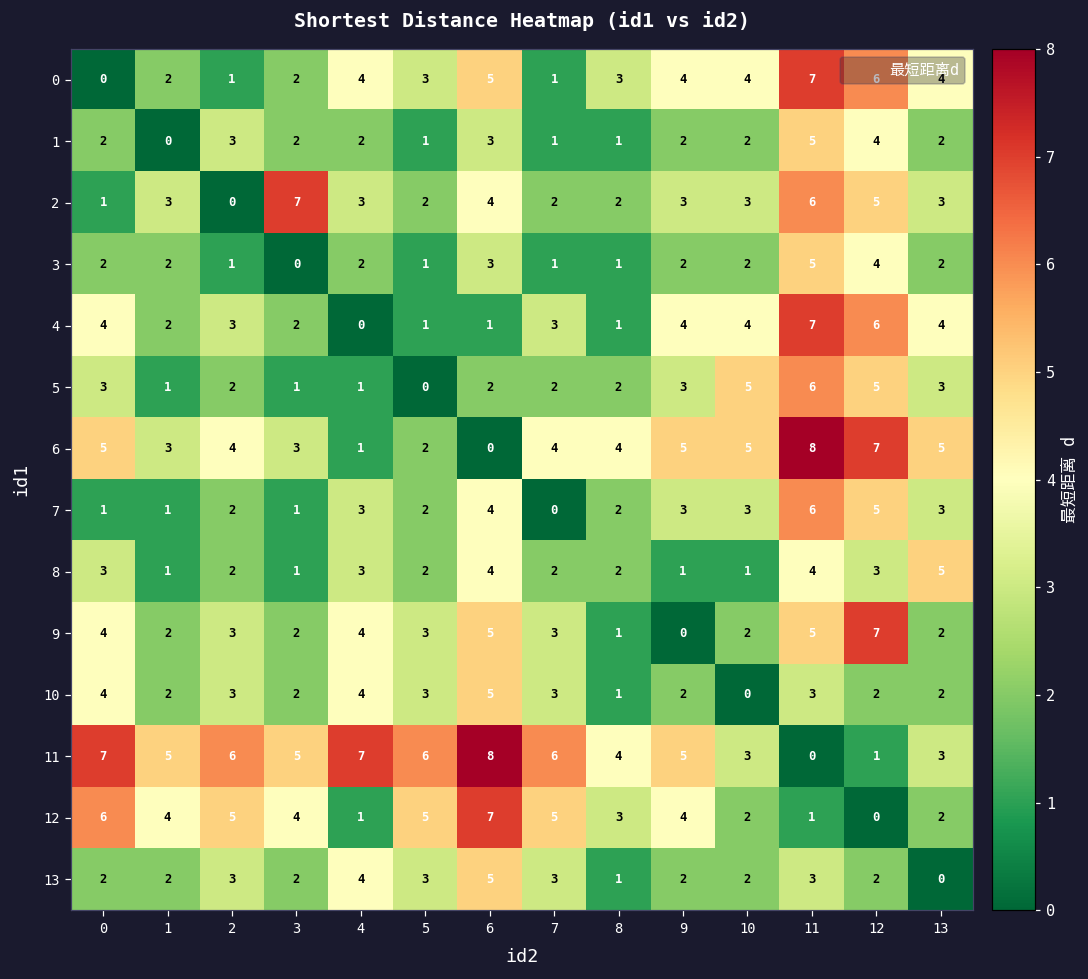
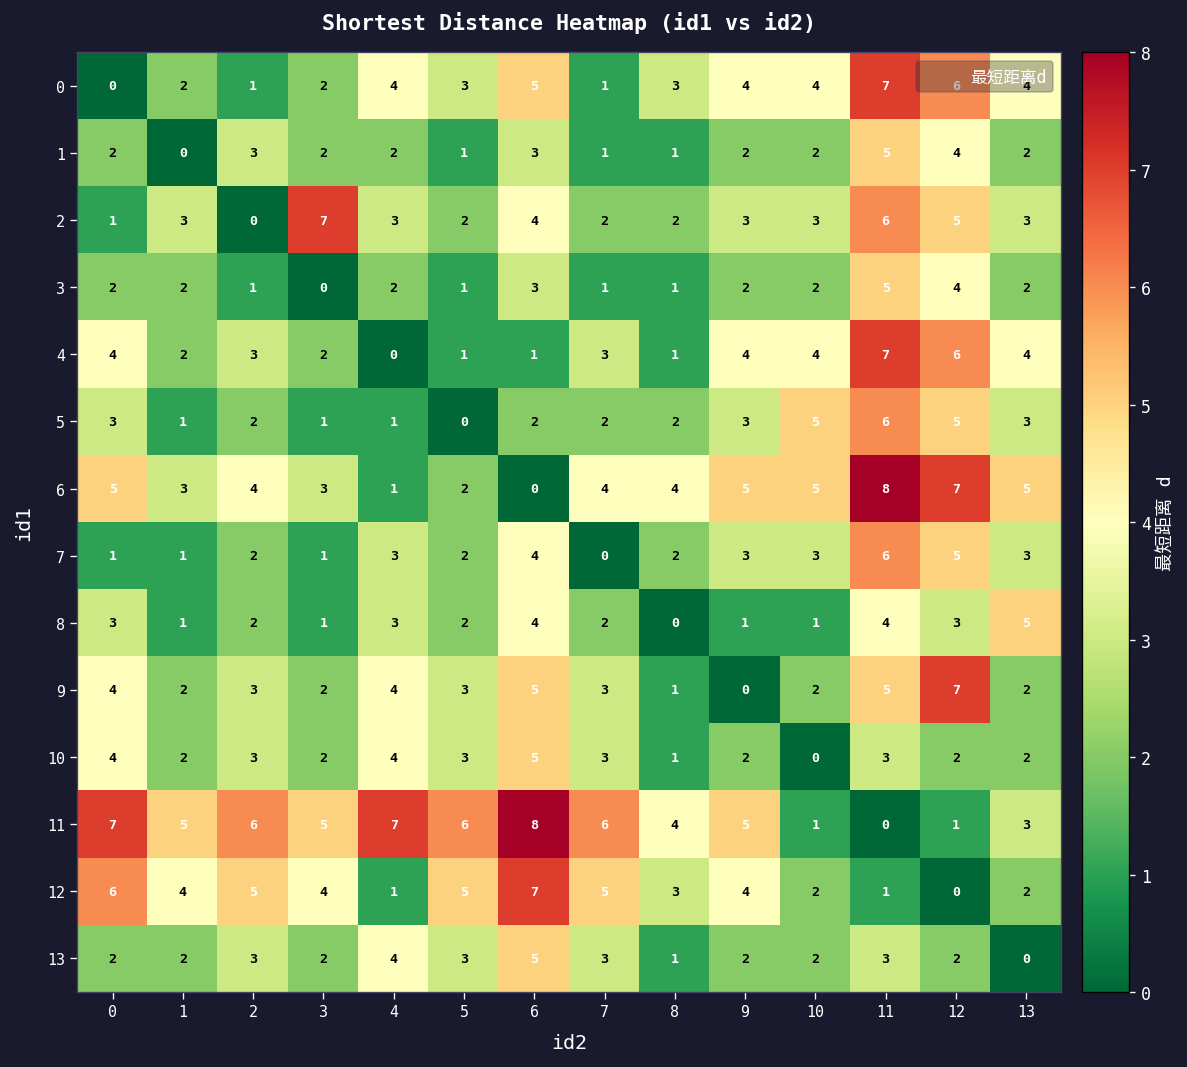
  {
    "0": {
      "0": 0,
      "1": 2,
      "2": 1,
      "3": 2,
      "4": 4,
      "5": 3,
      "6": 5,
      "7": 1,
      "8": 3,
      "9": 4,
      "10": 4,
      "11": 7
    },
    "1": {
      "0": 2,
      "1": 0,
      "2": 3,
      "3": 2,
      "4": 2,
      "5": 1,
      "6": 3,
      "7": 1,
      "8": 1,
      "9": 2,
      "10": 2,
      "11": 5,
      "12": 4,
      "13": 2
    },
    "2": {
      "0": 1,
      "1": 3,
      "2": 0,
      "3": 7,
      "4": 3,
      "5": 2,
      "6": 4,
      "7": 2,
      "8": 2,
      "9": 3,
      "10": 3,
      "11": 6,
      "12": 5,
      "13": 3
    },
    "3": {
      "0": 2,
      "1": 2,
      "2": 1,
      "3": 0,
      "4": 2,
      "5": 1,
      "6": 3,
      "7": 1,
      "8": 1,
      "9": 2,
      "10": 2,
      "11": 5,
      "12": 4,
      "13": 2
    },
    "4": {
      "0": 4,
      "1": 2,
      "2": 3,
      "3": 2,
      "4": 0,
      "5": 1,
      "6": 1,
      "7": 3,
      "8": 1,
      "9": 4,
      "10": 4,
      "11": 7,
      "12": 6,
      "13": 4
    },
    "5": {
      "0": 3,
      "1": 1,
      "2": 2,
      "3": 1,
      "4": 1,
      "5": 0,
      "6": 2,
      "7": 2,
      "8": 2,
      "9": 3,
      "10": 5,
      "11": 6,
      "12": 5,
      "13": 3
    },
    "6": {
      "0": 5,
      "1": 3,
      "2": 4,
      "3": 3,
      "4": 1,
      "5": 2,
      "6": 0,
      "7": 4,
      "8": 4,
      "9": 5,
      "10": 5,
      "11": 8,
      "12": 7,
      "13": 5
    },
    "7": {
      "0": 1,
      "1": 1,
      "2": 2,
      "3": 1,
      "4": 3,
      "5": 2,
      "6": 4,
      "7": 0,
      "8": 2,
      "9": 3,
      "10": 3,
      "11": 6,
      "12": 5,
      "13": 3
    },
    "8": {
      "0": 3,
      "1": 1,
      "2": 2,
      "3": 1,
      "4": 3,
      "5": 2,
      "6": 4,
      "7": 2,
-     "8": 2,
+     "8": 0,
      "9": 1,
      "10": 1,
      "11": 4,
      "12": 3,
      "13": 5
    },
    "9": {
      "0": 4,
      "1": 2,
      "2": 3,
      "3": 2,
      "4": 4,
      "5": 3,
      "6": 5,
      "7": 3,
      "8": 1,
      "9": 0,
      "10": 2,
      "11": 5,
      "12": 7,
      "13": 2
    },
    "10": {
      "0": 4,
      "1": 2,
      "2": 3,
      "3": 2,
      "4": 4,
      "5": 3,
      "6": 5,
      "7": 3,
      "8": 1,
      "9": 2,
      "10": 0,
      "11": 3,
      "12": 2,
      "13": 2
    },
    "11": {
      "0": 7,
      "1": 5,
      "2": 6,
      "3": 5,
      "4": 7,
      "5": 6,
      "6": 8,
      "7": 6,
      "8": 4,
      "9": 5,
-     "10": 3,
+     "10": 1,
      "11": 0,
      "12": 1,
      "13": 3
    },
    "12": {
      "0": 6,
      "1": 4,
      "2": 5,
      "3": 4,
      "4": 1,
      "5": 5,
      "6": 7,
      "7": 5,
      "8": 3,
      "9": 4,
      "10": 2,
      "11": 1,
      "12": 0,
      "13": 2
    },
    "13": {
      "0": 2,
      "1": 2,
      "2": 3,
      "3": 2,
      "4": 4,
      "5": 3,
      "6": 5,
      "7": 3,
      "8": 1,
      "9": 2,
      "10": 2,
      "11": 3,
      "12": 2,
      "13": 0
    }
  }
